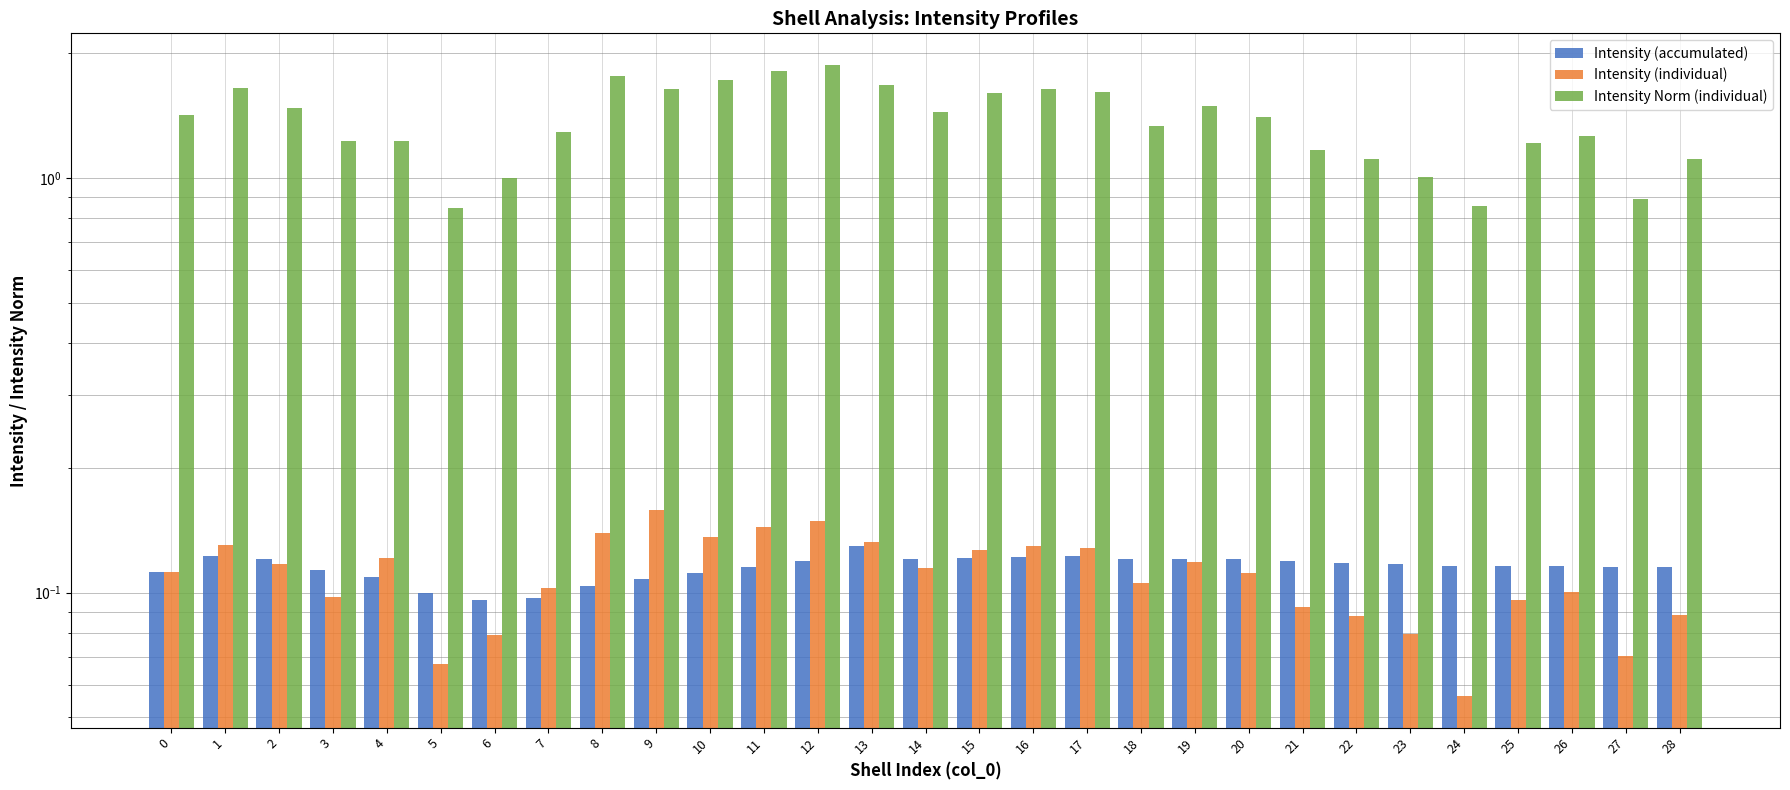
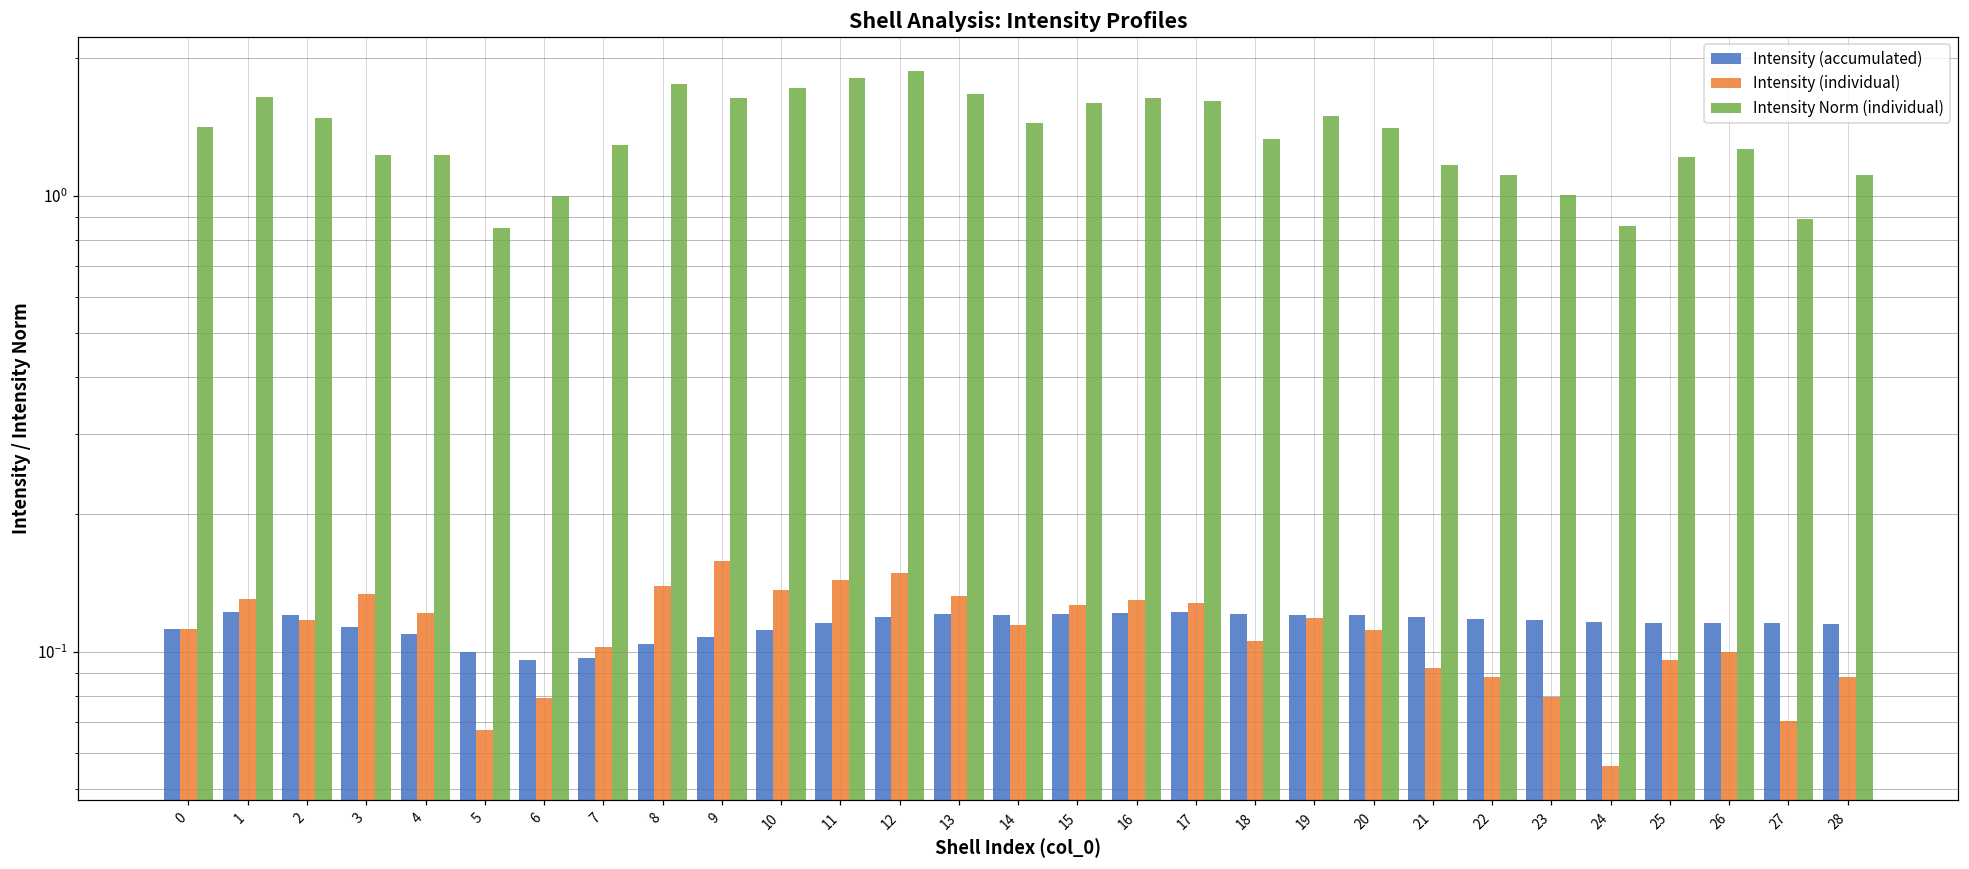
  {
    "Intensity (accumulated)": {
      "0": 0.112,
      "1": 0.122,
      "2": 0.120,
      "3": 0.113,
      "4": 0.109,
      "5": 0.100,
      "6": 0.096,
      "7": 0.097,
      "8": 0.104,
      "9": 0.108,
      "10": 0.111,
      "11": 0.115,
      "12": 0.119,
-     "13": 0.130,
+     "13": 0.121,
      "14": 0.120,
      "15": 0.121,
      "16": 0.122,
      "17": 0.122,
      "18": 0.121,
      "19": 0.121,
      "20": 0.120,
      "21": 0.119,
      "22": 0.118,
      "23": 0.117,
      "24": 0.116,
      "25": 0.116,
      "26": 0.116,
      "27": 0.115,
      "28": 0.115
    },
    "Intensity (individual)": {
      "0": 0.112,
      "1": 0.130,
      "2": 0.117,
-     "3": 0.097,
+     "3": 0.134,
      "4": 0.121,
      "5": 0.067,
      "6": 0.079,
      "7": 0.102,
      "8": 0.139,
      "9": 0.158,
      "10": 0.136,
      "11": 0.144,
      "12": 0.148,
      "13": 0.133,
      "14": 0.114,
      "15": 0.127,
      "16": 0.130,
      "17": 0.128,
      "18": 0.105,
      "19": 0.118,
      "20": 0.111,
      "21": 0.092,
      "22": 0.088,
      "23": 0.080,
      "24": 0.056,
      "25": 0.096,
      "26": 0.100,
      "27": 0.070,
      "28": 0.088
    },
    "Intensity Norm (individual)": {
      "0": 1.42,
      "1": 1.65,
      "2": 1.48,
      "3": 1.23,
      "4": 1.23,
      "5": 0.85,
      "6": 1.00,
      "7": 1.29,
      "8": 1.76,
      "9": 1.64,
      "10": 1.72,
      "11": 1.8,
      "12": 1.9,
      "13": 1.67,
      "14": 1.44,
      "15": 1.60,
      "16": 1.64,
      "17": 1.61,
      "18": 1.33,
      "19": 1.49,
      "20": 1.41,
      "21": 1.17,
      "22": 1.11,
      "23": 1.00,
      "24": 0.86,
      "25": 1.21,
      "26": 1.26,
      "27": 0.89,
      "28": 1.11
    }
  }
